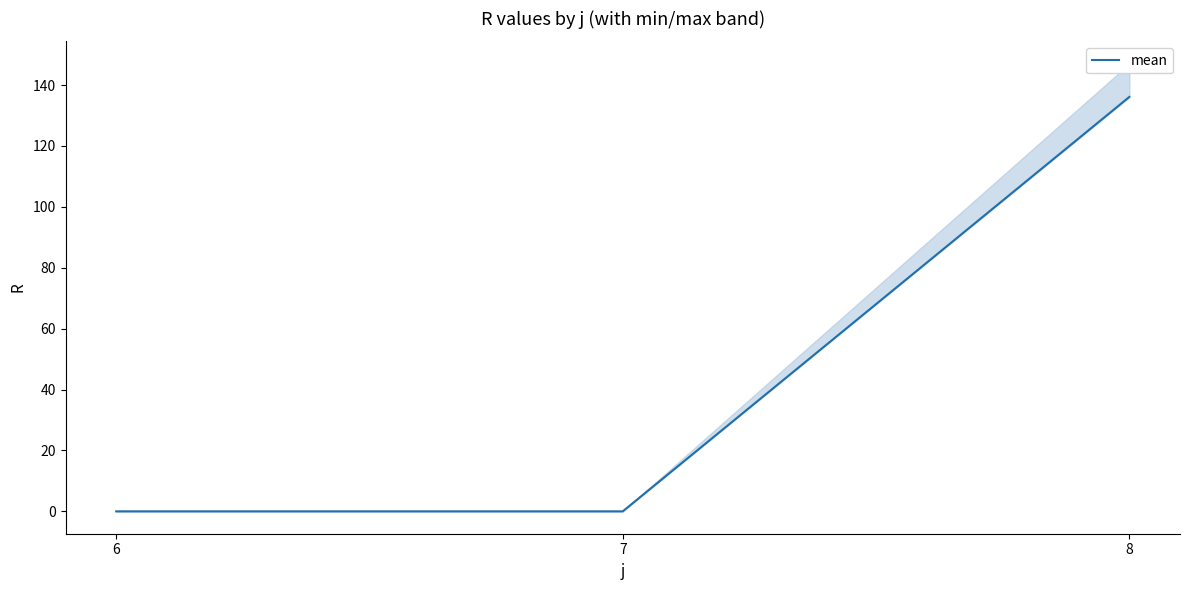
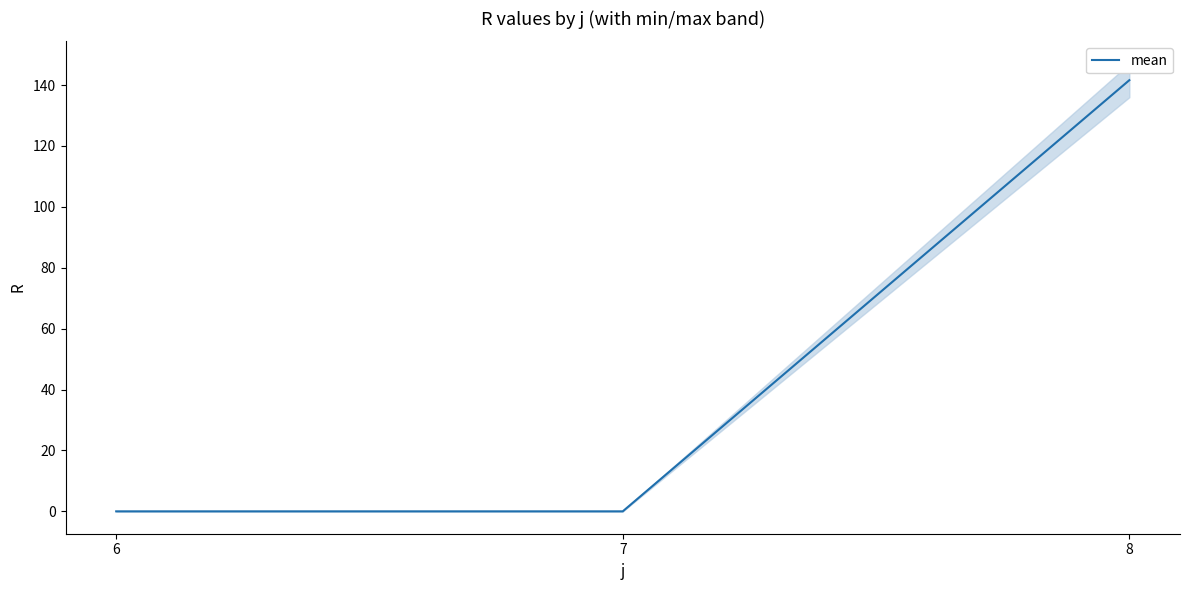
  {
    "mean": {
-     "8": 136
+     "8": 142
    }
  }
